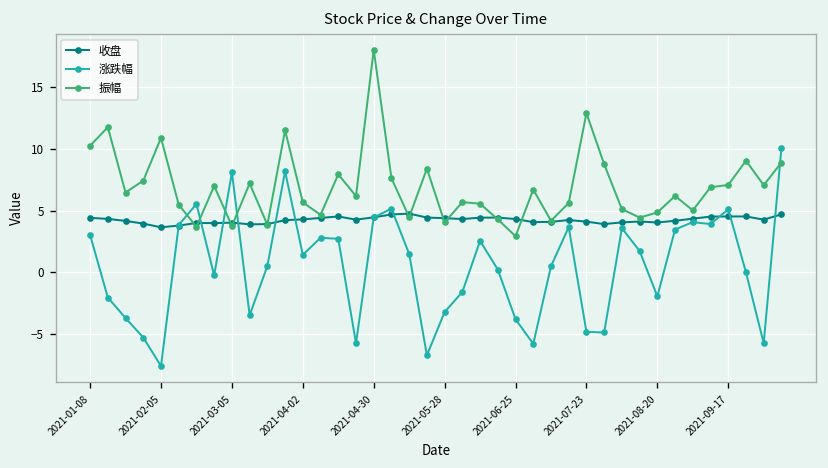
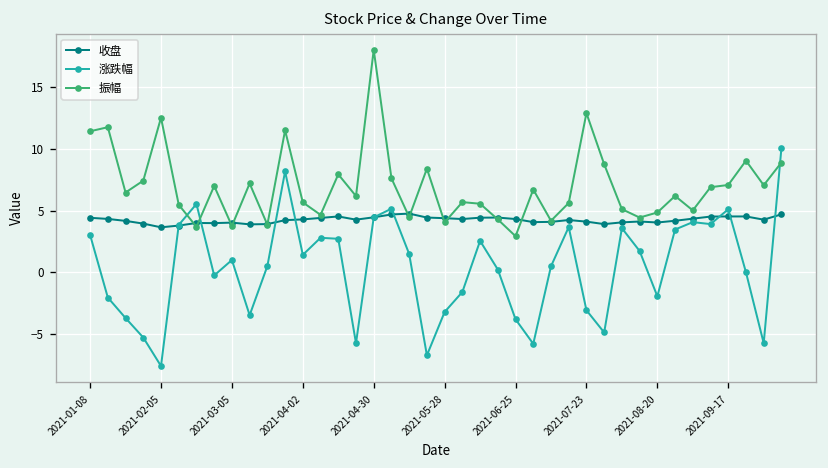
  {
    "收盘": {
      "2021-01-08": 4.4,
      "2021-02-05": 3.7,
      "2021-03-05": 4.0,
      "2021-04-02": 4.3,
      "2021-05-28": 4.4,
      "2021-06-25": 4.3,
      "2021-07-23": 4.1,
      "2021-08-20": 4.0,
      "2021-09-17": 4.5
    },
    "涨跌幅": {
      "2021-01-08": 3.0,
      "2021-02-05": -7.6,
-     "2021-03-05": 8.1,
+     "2021-03-05": 1.0,
      "2021-04-02": 1.4,
      "2021-05-28": -3.2,
      "2021-06-25": -3.8,
-     "2021-07-23": -4.8,
+     "2021-07-23": -3.1,
      "2021-08-20": -1.9,
      "2021-09-17": 5.1
    },
    "振幅": {
-     "2021-01-08": 10.3,
-     "2021-02-05": 10.9,
+     "2021-01-08": 11.4,
+     "2021-02-05": 12.5,
      "2021-03-05": 3.8,
      "2021-04-02": 5.7,
      "2021-04-30": 18.0,
      "2021-05-28": 4.1,
      "2021-06-25": 2.9,
      "2021-07-23": 12.9,
      "2021-08-20": 4.9,
      "2021-09-17": 7.1
    }
  }
